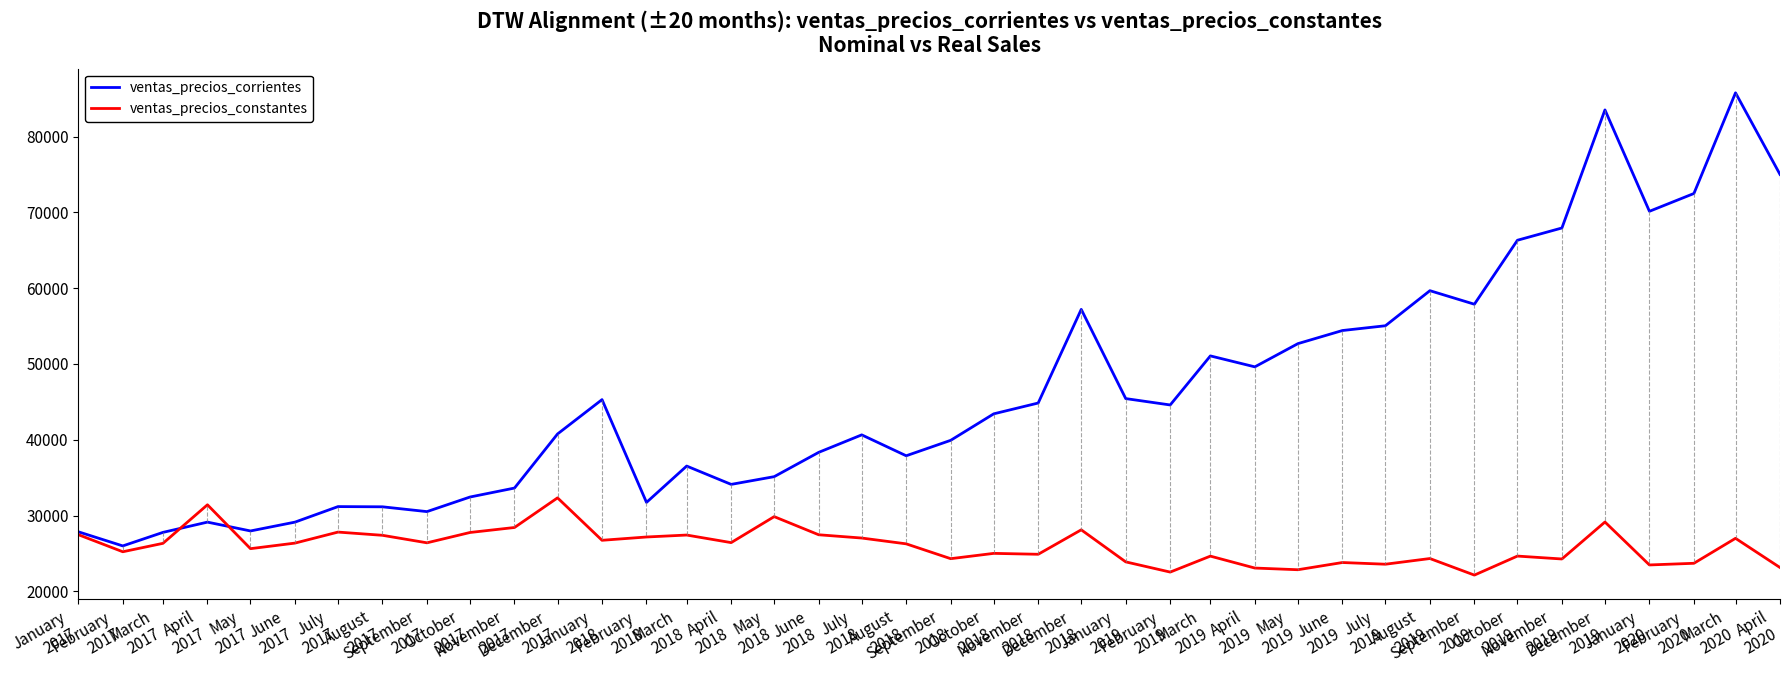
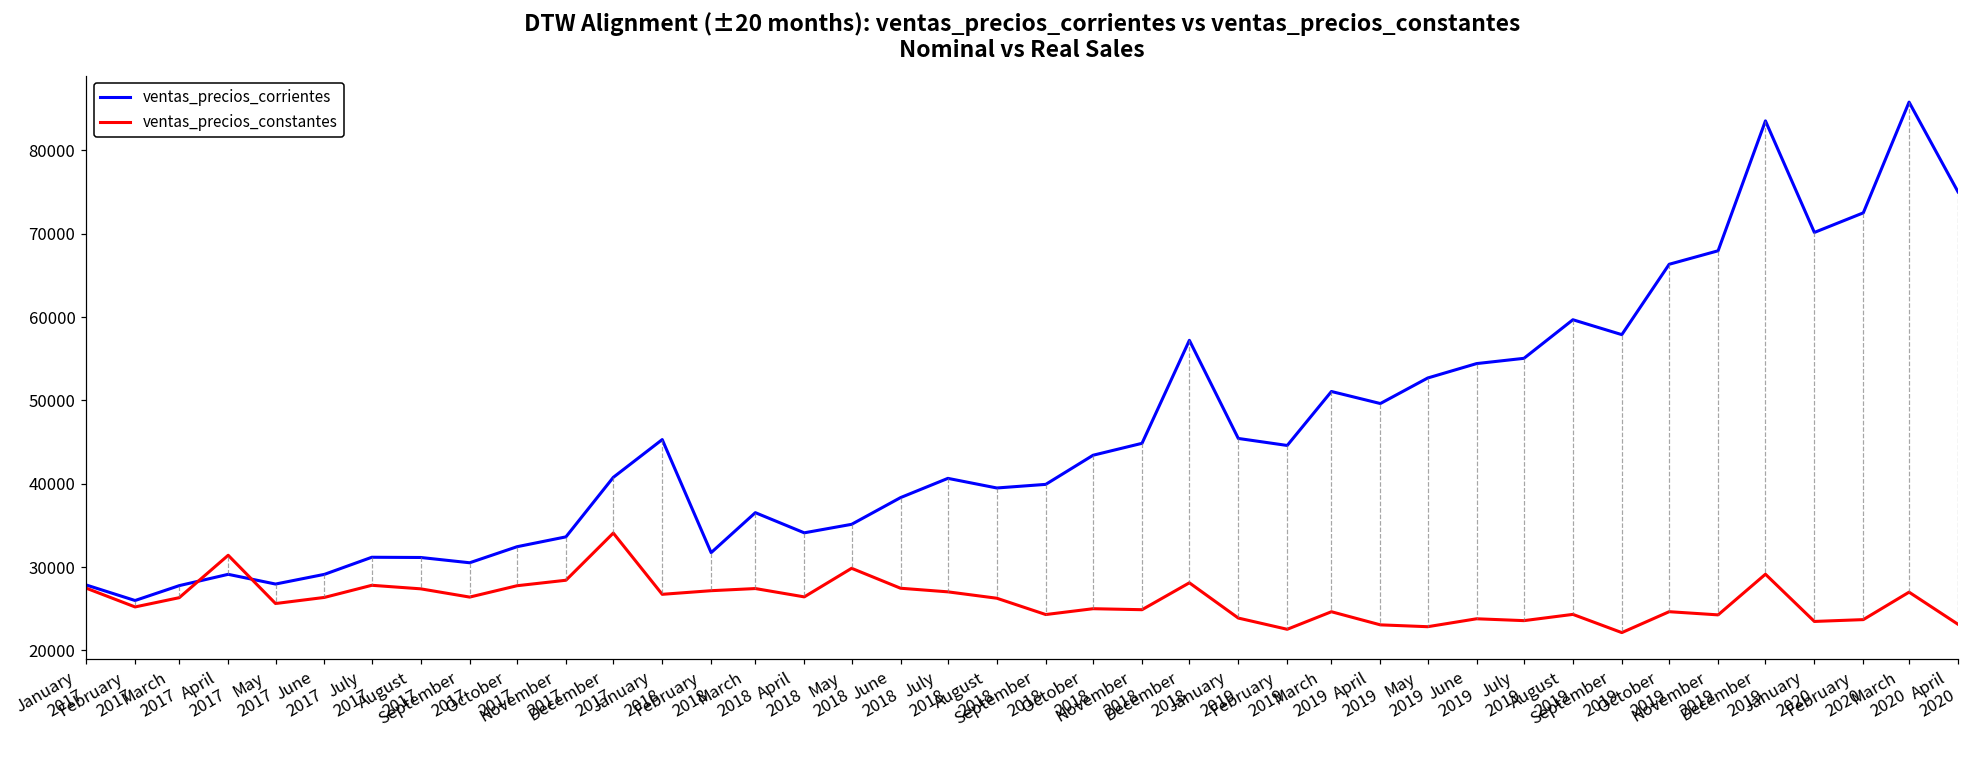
  {
    "ventas_precios_corrientes": {
-     "August 2018": 38000
+     "August 2018": 39000
    },
    "ventas_precios_constantes": {
-     "December 2017": 32000
+     "December 2017": 34000
    }
  }
